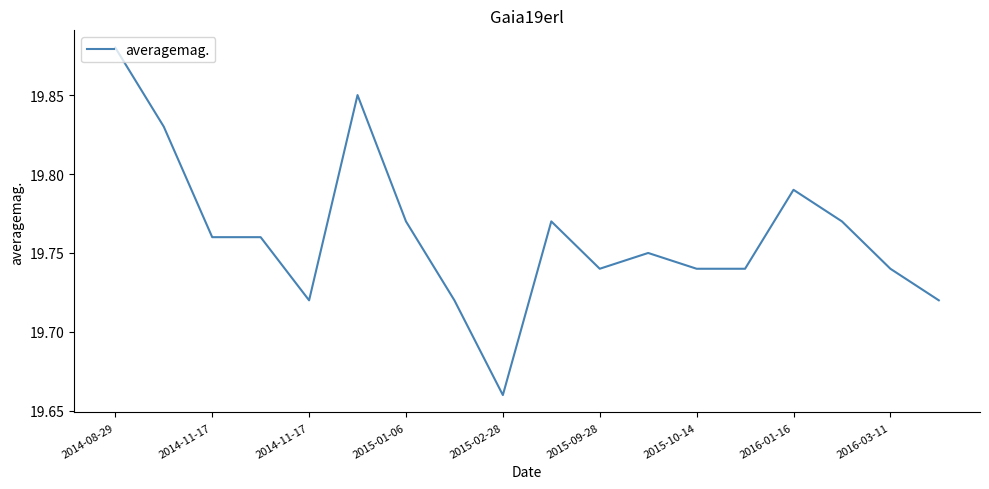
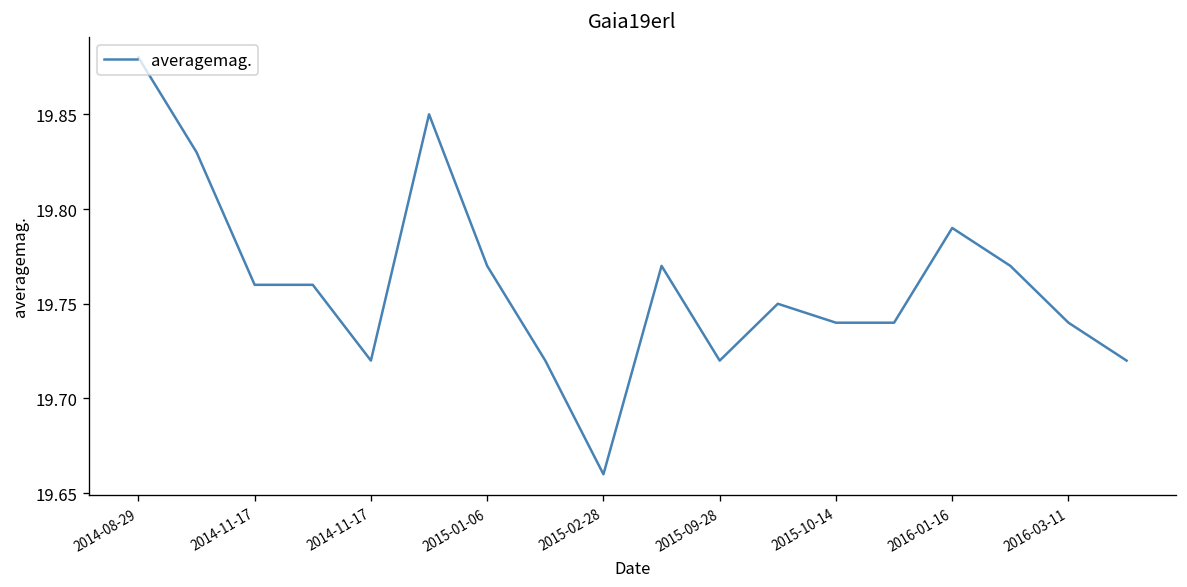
  {
    "2015-01-06": 19.77,
-   "2015-09-28": 19.74,
+   "2015-09-28": 19.72,
    "2016-03-11": 19.74
  }
